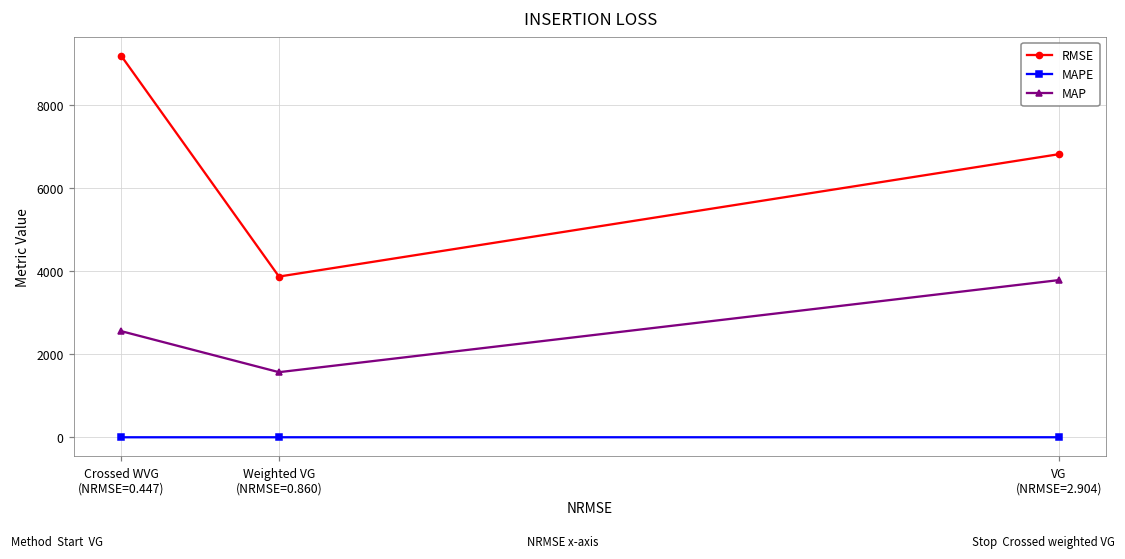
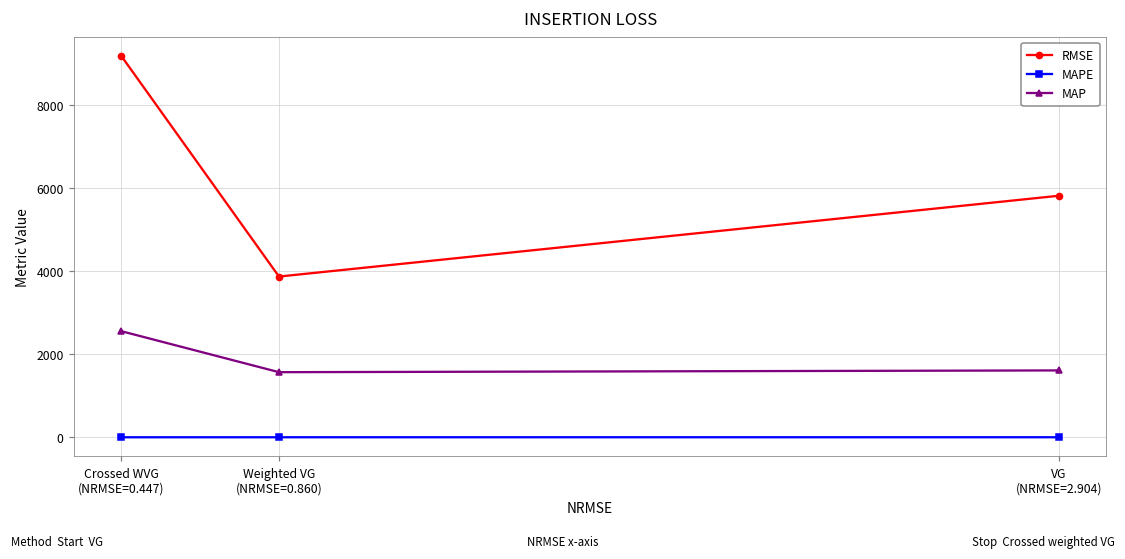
  {
    "RMSE": {
      "Crossed WVG (NRMSE=0.447)": 9200,
      "Weighted VG (NRMSE=0.860)": 3900,
-     "VG (NRMSE=2.904)": 6800
+     "VG (NRMSE=2.904)": 5800
    },
    "MAPE": {
      "Crossed WVG (NRMSE=0.447)": 0,
      "Weighted VG (NRMSE=0.860)": 0,
      "VG (NRMSE=2.904)": 0
    },
    "MAP": {
      "Crossed WVG (NRMSE=0.447)": 2600,
      "Weighted VG (NRMSE=0.860)": 1600,
-     "VG (NRMSE=2.904)": 3800
+     "VG (NRMSE=2.904)": 1600
    }
  }
